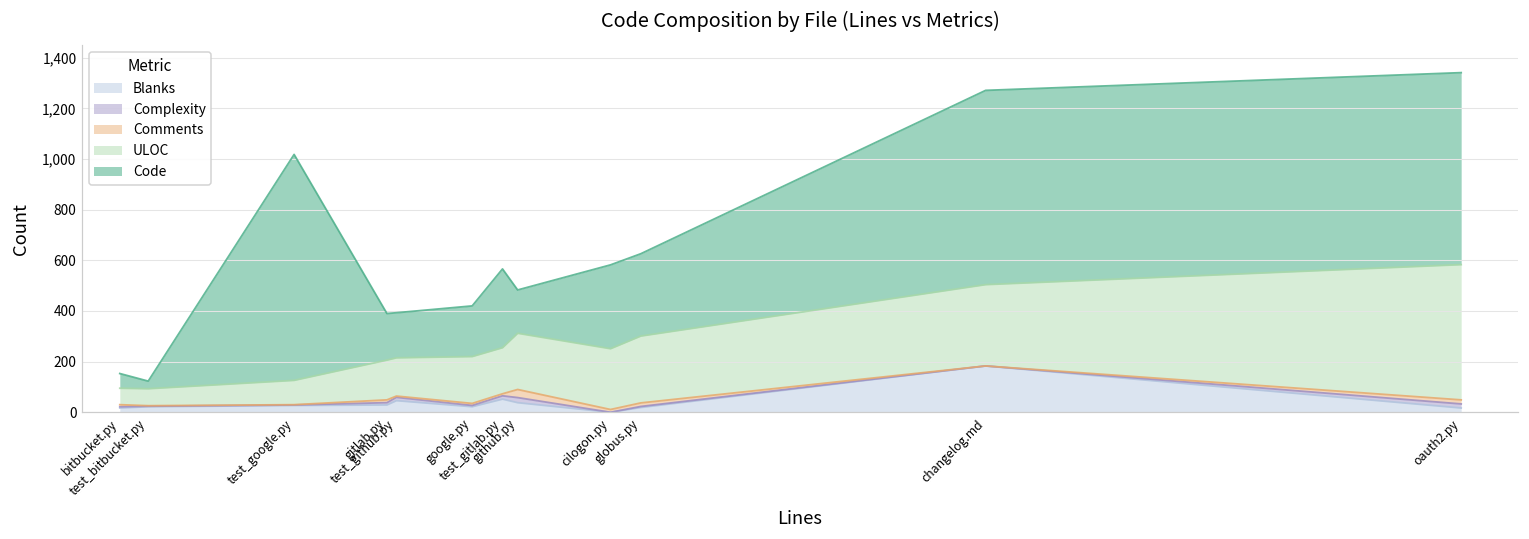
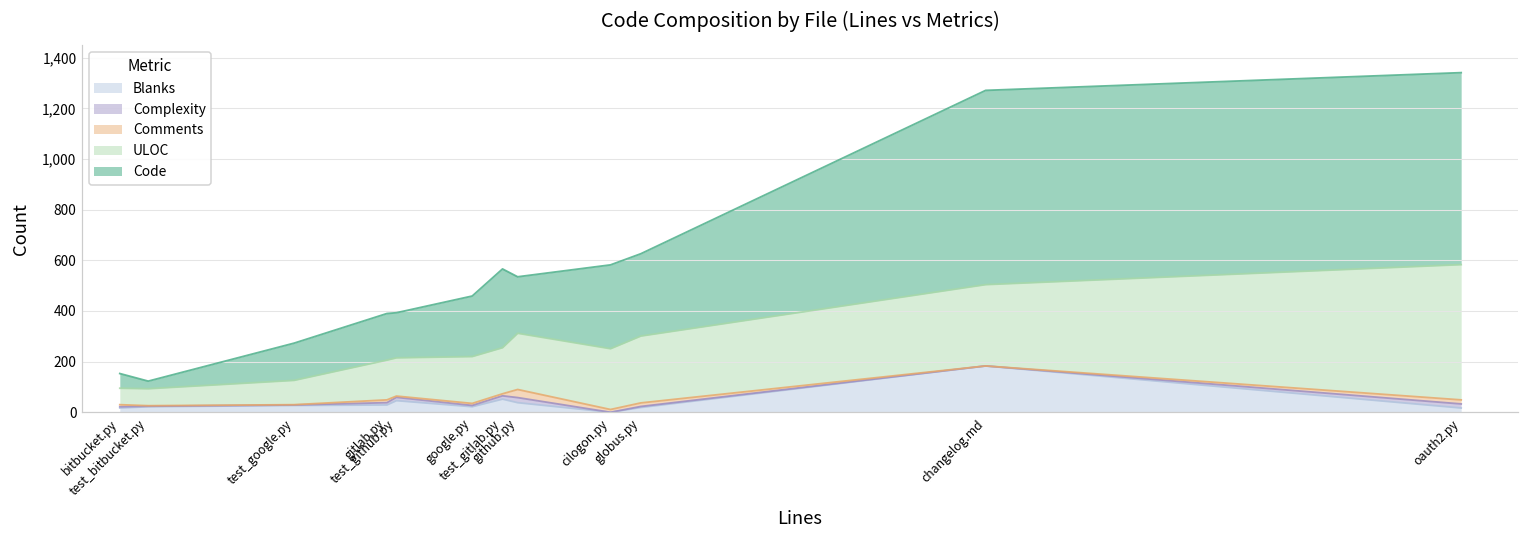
  {
    "Comments": {
      "gitlab.py": 10,
      "github.py": 30,
      "globus.py": 10,
      "oauth2.py": 20
    },
    "Code": {
      "bitbucket.py": 60,
      "test_bitbucket.py": 30,
-     "test_google.py": 890,
+     "test_google.py": 150,
      "gitlab.py": 180,
      "test_github.py": 180,
-     "google.py": 200,
+     "google.py": 240,
      "test_gitlab.py": 310,
-     "github.py": 170,
+     "github.py": 220,
      "cilogon.py": 330,
      "globus.py": 330,
      "changelog.md": 770,
      "oauth2.py": 760
    }
  }
